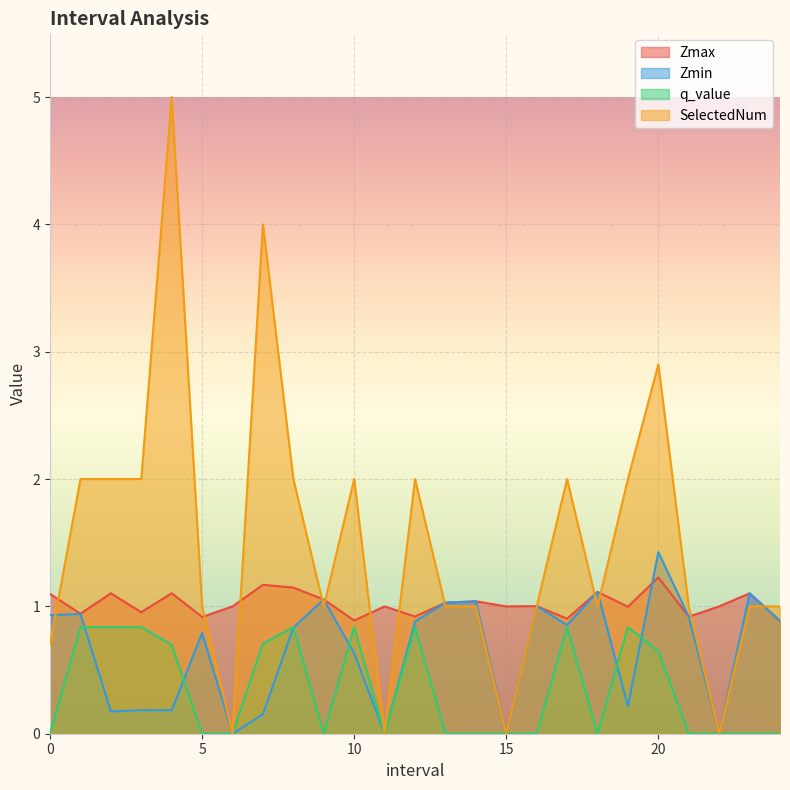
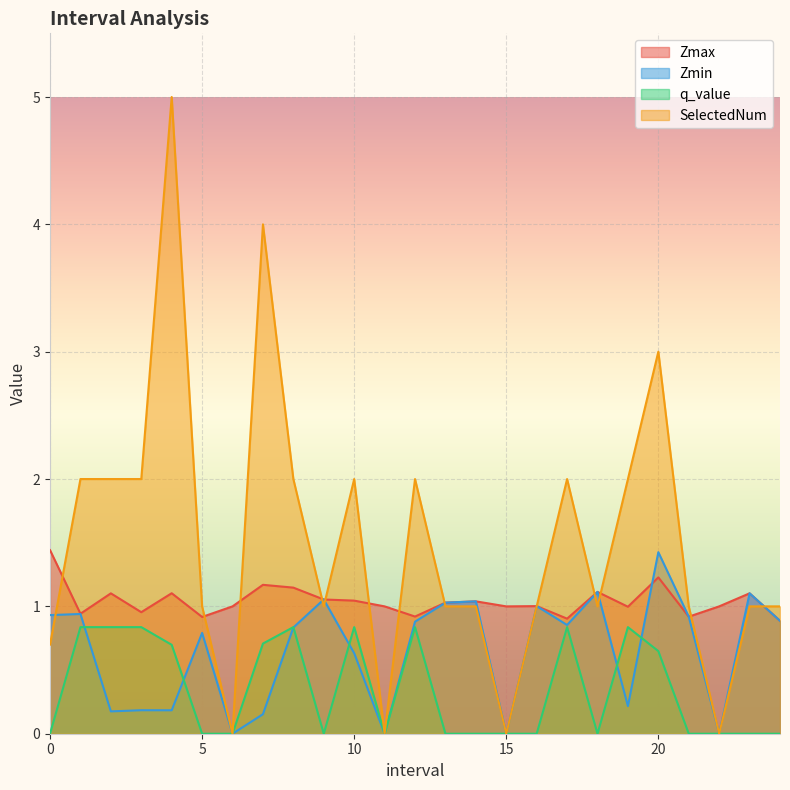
  {
    "Zmax": {
-     "0": 1.10,
+     "0": 1.44,
      "5": 0.92,
-     "10": 0.89,
+     "10": 1.05,
      "15": 1.00,
      "20": 1.23
    },
    "Zmin": {
      "0": 0.93,
      "5": 0.79,
      "10": 0.63,
      "20": 1.43
    },
    "q_value": {
      "0": 0.00,
      "5": 0.00,
      "10": 0.84,
      "20": 0.65
    },
    "SelectedNum": {
      "0": 0.7,
      "5": 1.0,
      "10": 2.0,
-     "20": 2.9
+     "20": 3.0
    }
  }
